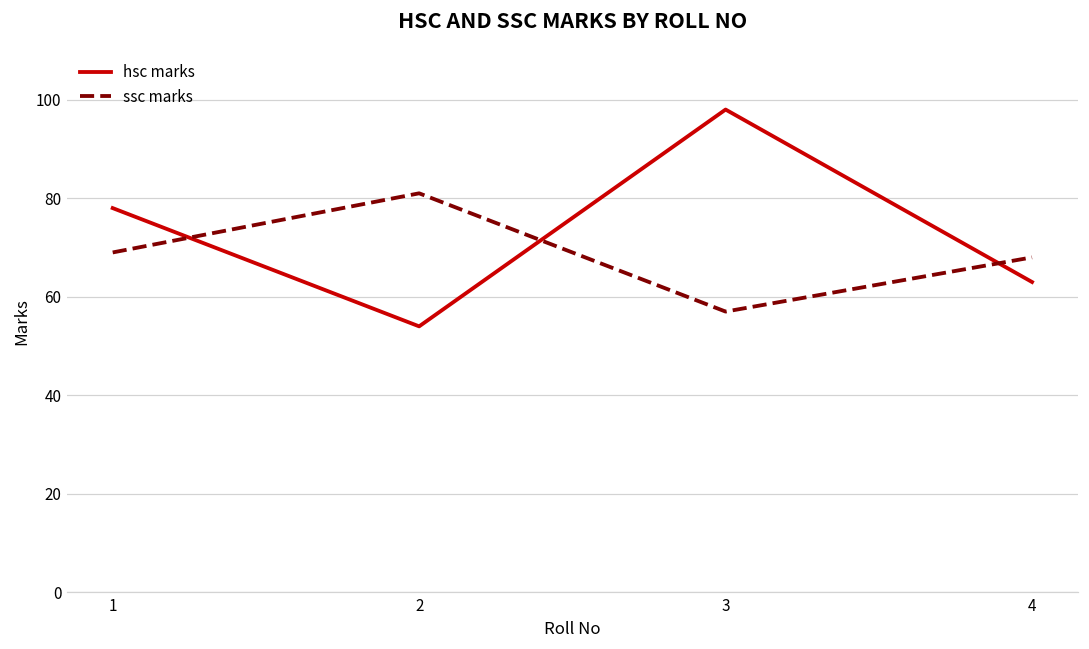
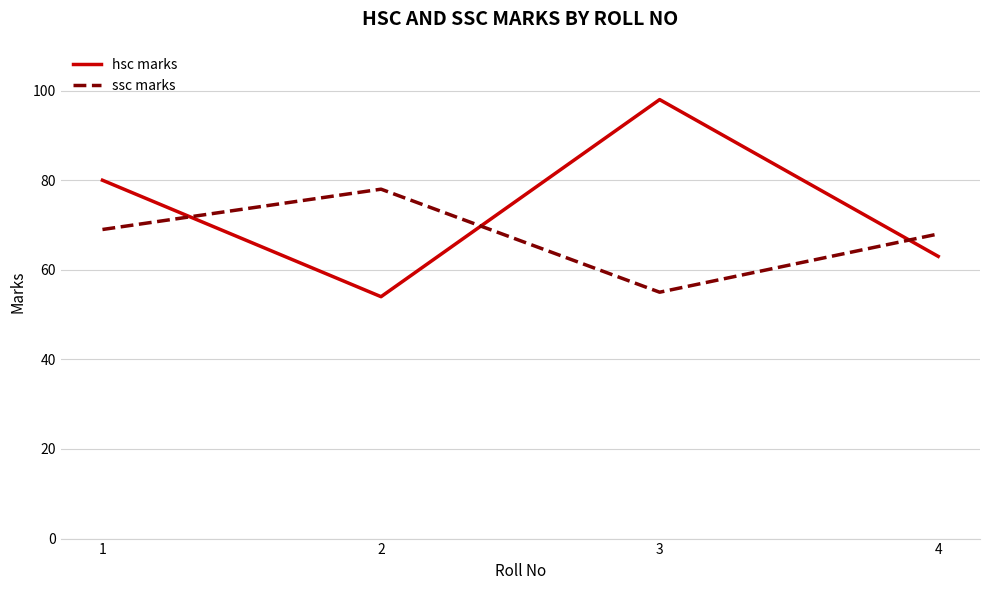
  {
    "hsc marks": {
-     "1": 78,
+     "1": 80,
      "2": 54,
      "3": 98,
      "4": 63
    },
    "ssc marks": {
      "1": 69,
-     "2": 81,
-     "3": 57,
+     "2": 78,
+     "3": 55,
      "4": 68
    }
  }
